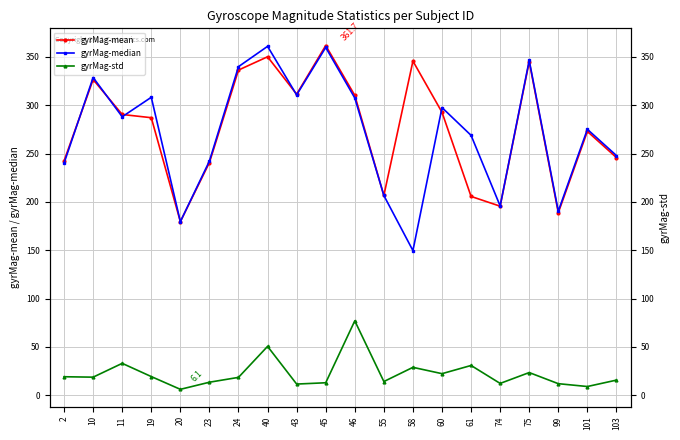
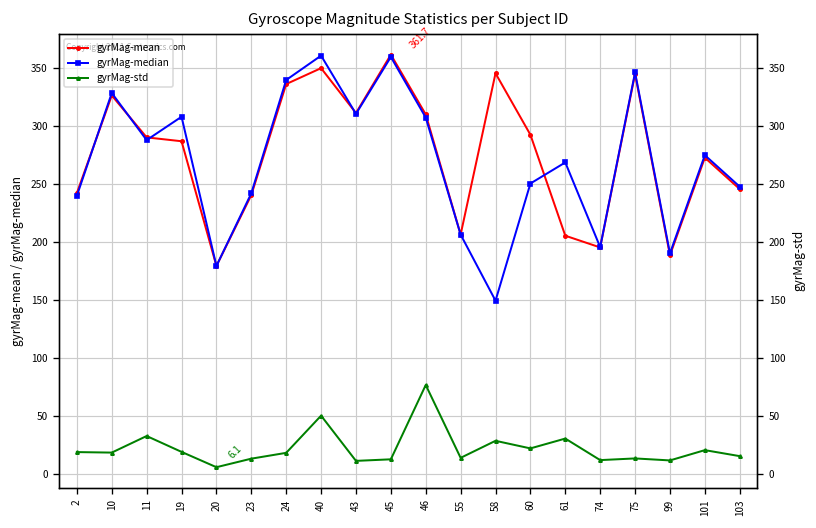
  {
    "gyrMag-mean": {
      "19": 290,
      "24": 340,
      "40": 350,
      "46": 310,
      "58": 350,
      "60": 290,
      "61": 210
    },
    "gyrMag-median": {
      "19": 310,
      "24": 340,
      "40": 360,
      "46": 310,
      "58": 150,
-     "60": 300,
+     "60": 250,
      "61": 270
    },
    "gyrMag-std": {
      "2": 20,
      "10": 20,
      "11": 30,
      "19": 20,
      "24": 20,
      "40": 50,
      "43": 10,
      "45": 10,
      "46": 80,
      "55": 10,
      "58": 30,
      "60": 20,
      "61": 30,
      "74": 10,
-     "75": 20,
+     "75": 10,
      "99": 10,
-     "101": 10,
+     "101": 20,
      "103": 20
    }
  }
